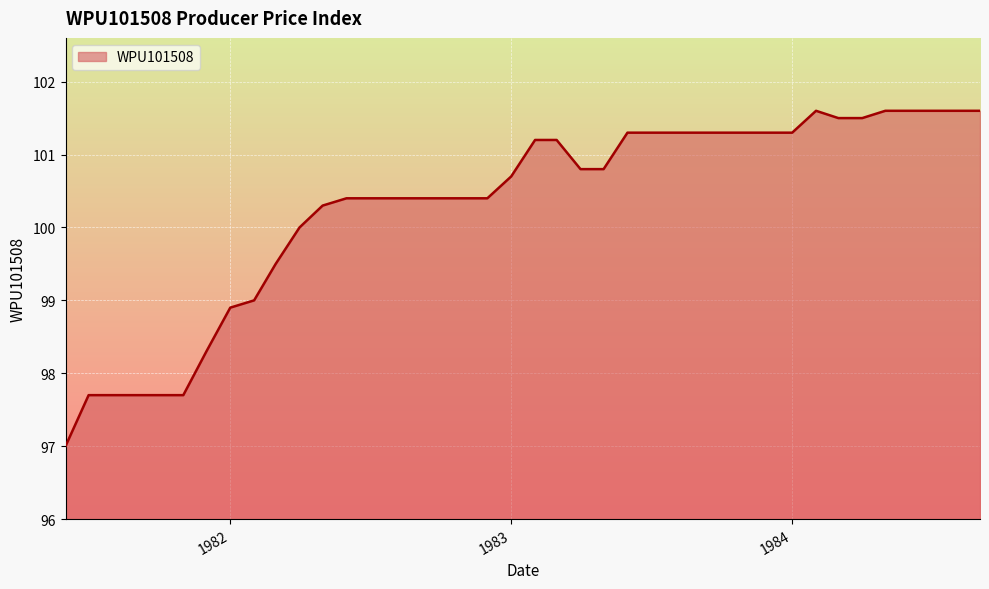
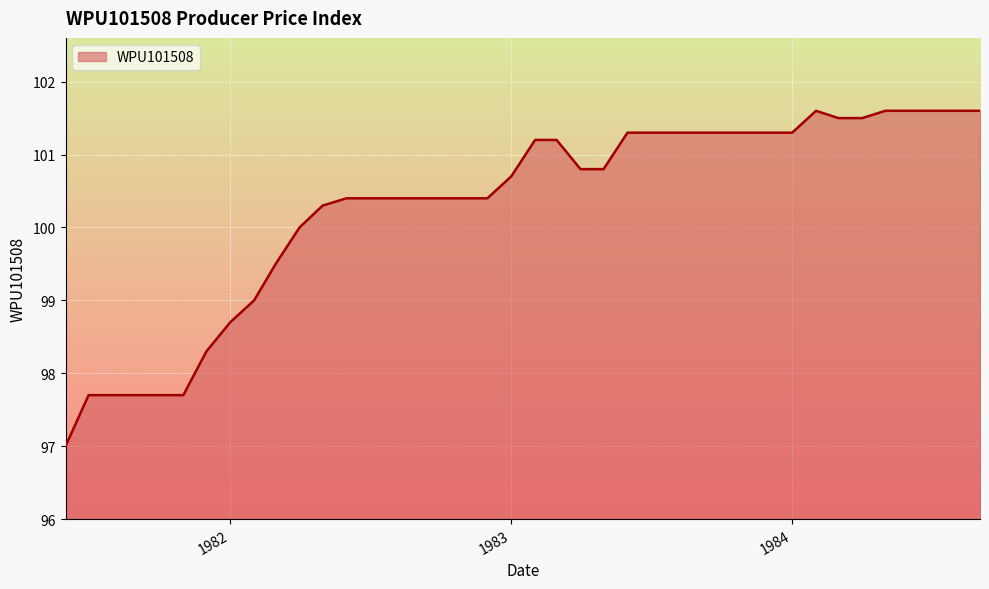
  {
-   "1982": 98.9,
+   "1982": 98.7,
    "1983": 100.7,
    "1984": 101.3
  }
